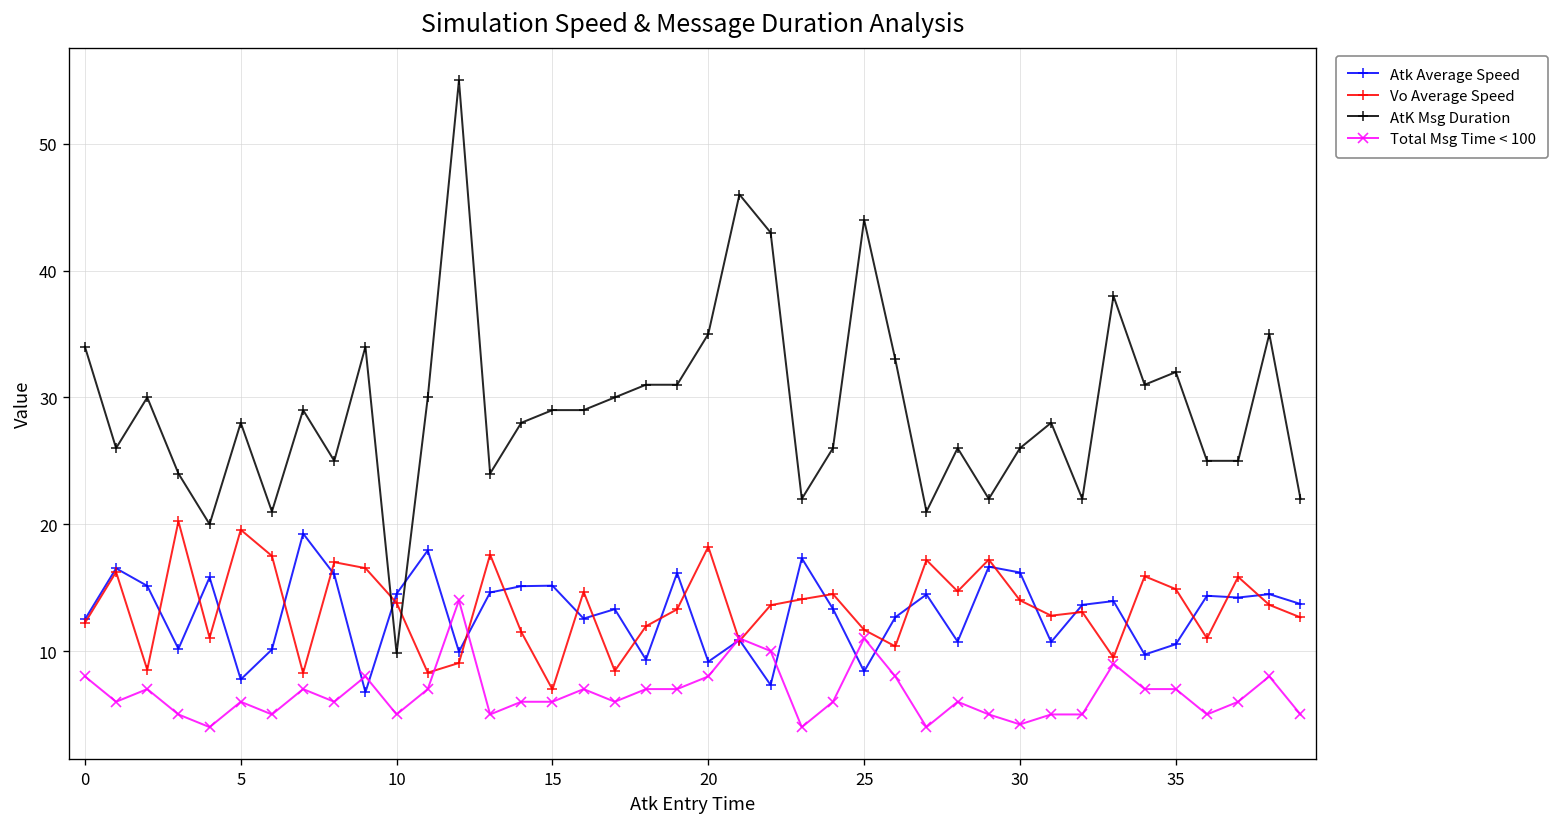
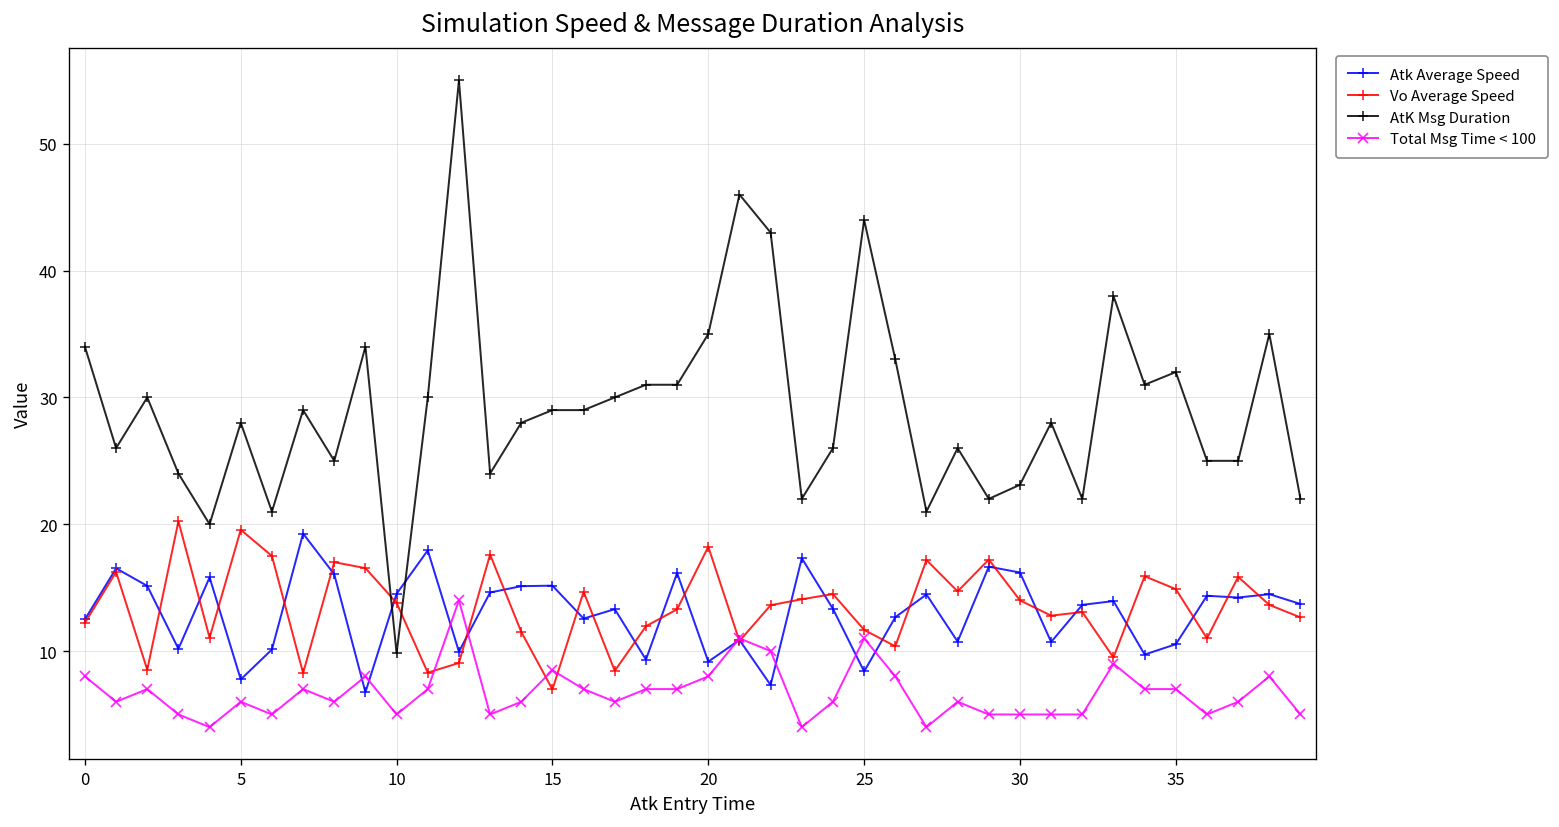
  {
    "Atk Average Speed": {
      "0": 12.5,
      "5": 7.8,
      "10": 14.5,
      "15": 15.2,
      "20": 9.2,
      "25": 8.4,
      "30": 16.2,
      "35": 10.5
    },
    "Vo Average Speed": {
      "0": 12.2,
      "5": 19.6,
      "10": 13.8,
      "15": 7.0,
      "20": 18.2,
      "25": 11.7,
      "30": 14.0,
      "35": 14.9
    },
    "AtK Msg Duration": {
      "0": 34.0,
      "5": 28.0,
      "10": 9.8,
      "15": 29.0,
      "20": 35.0,
      "25": 44.0,
-     "30": 26.0,
+     "30": 23.1,
      "35": 32.0
    },
    "Total Msg Time < 100": {
      "0": 8.0,
      "5": 6.0,
      "10": 5.0,
-     "15": 6.0,
+     "15": 8.5,
      "20": 8.0,
      "25": 11.0,
-     "30": 4.2,
+     "30": 5.0,
      "35": 7.0
    }
  }
